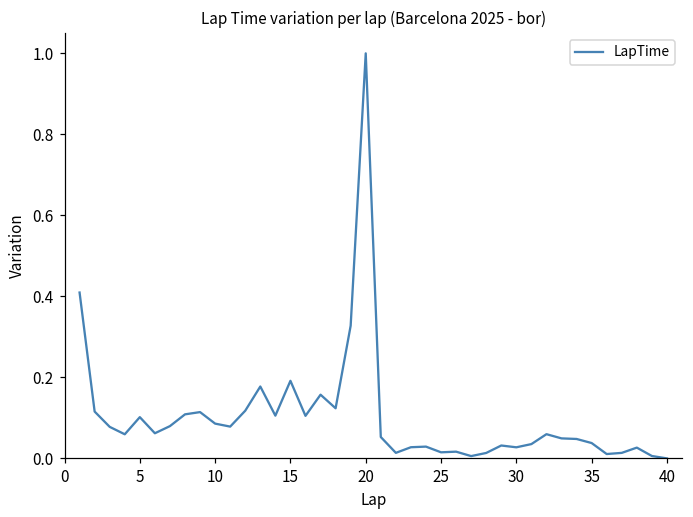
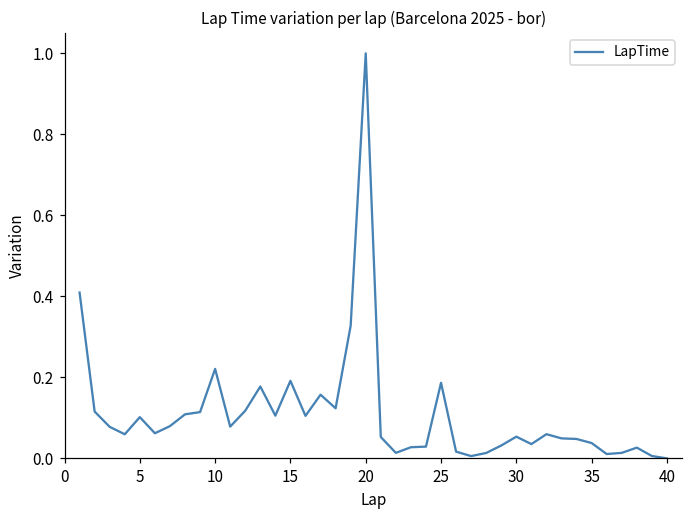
  {
    "5": 0.10,
-   "10": 0.09,
+   "10": 0.22,
    "15": 0.19,
    "20": 1.00,
-   "25": 0.02,
-   "30": 0.03,
+   "25": 0.19,
+   "30": 0.05,
    "35": 0.04,
    "40": 0.00
  }
